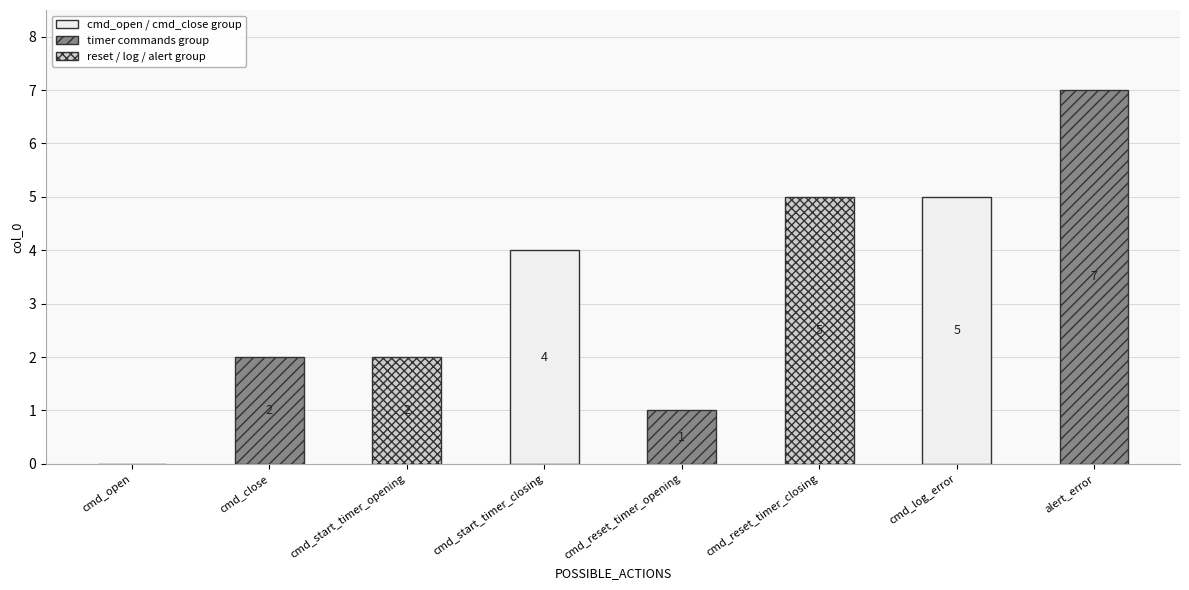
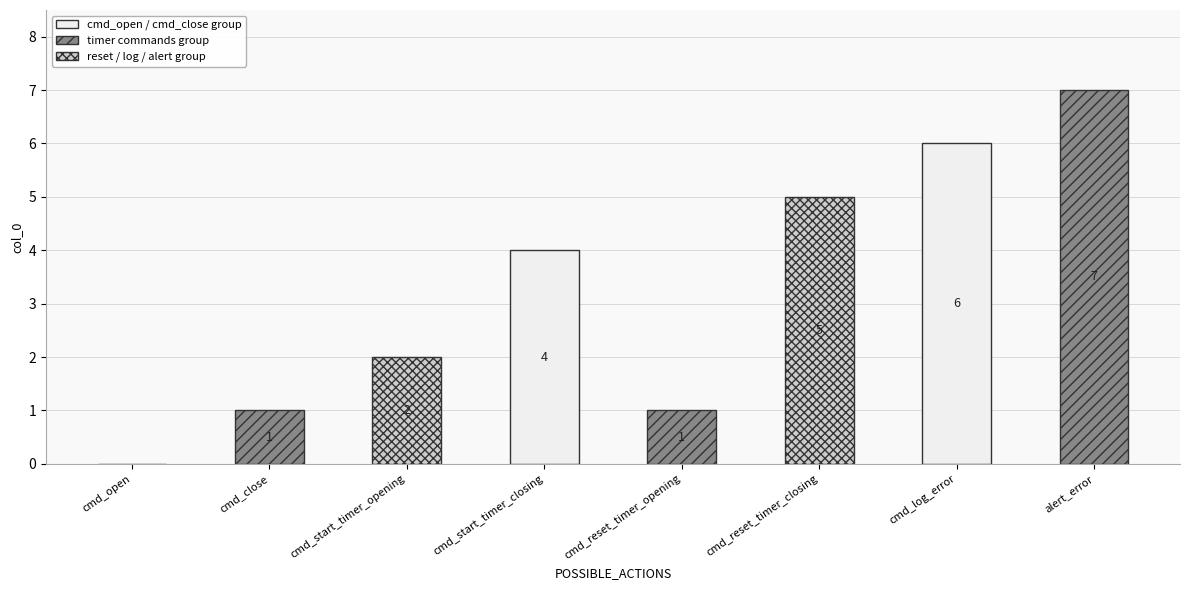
  {
-   "cmd_close": 2,
+   "cmd_close": 1,
    "cmd_start_timer_opening": 2,
    "cmd_start_timer_closing": 4,
    "cmd_reset_timer_opening": 1,
    "cmd_reset_timer_closing": 5,
-   "cmd_log_error": 5,
+   "cmd_log_error": 6,
    "alert_error": 7
  }
